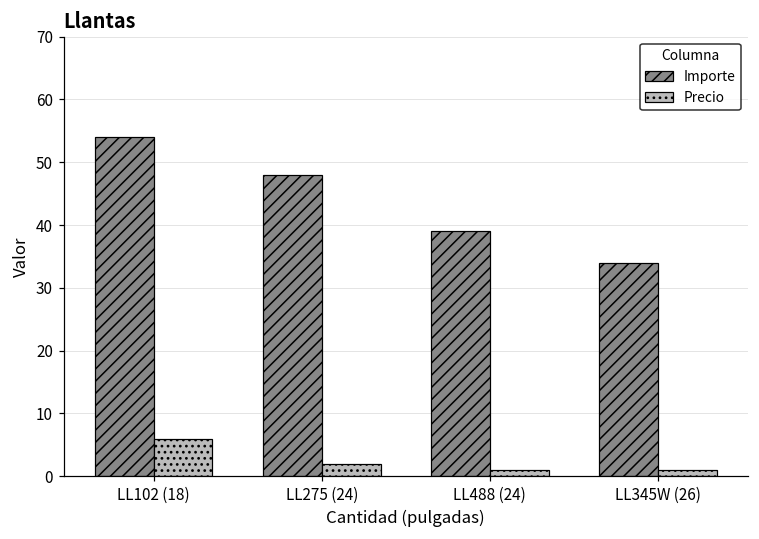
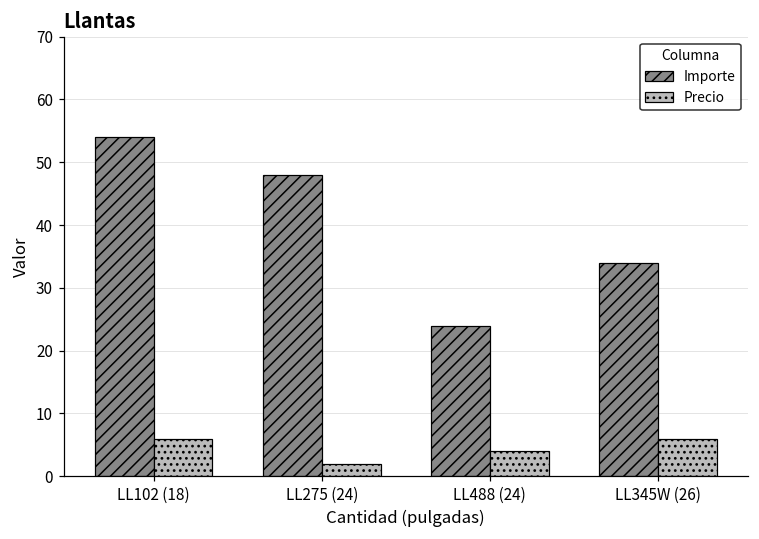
  {
    "Importe": {
      "LL102 (18)": 54,
      "LL275 (24)": 48,
-     "LL488 (24)": 39,
+     "LL488 (24)": 24,
      "LL345W (26)": 34
    },
    "Precio": {
      "LL102 (18)": 6,
      "LL275 (24)": 2,
-     "LL488 (24)": 1,
-     "LL345W (26)": 1
+     "LL488 (24)": 4,
+     "LL345W (26)": 6
    }
  }
